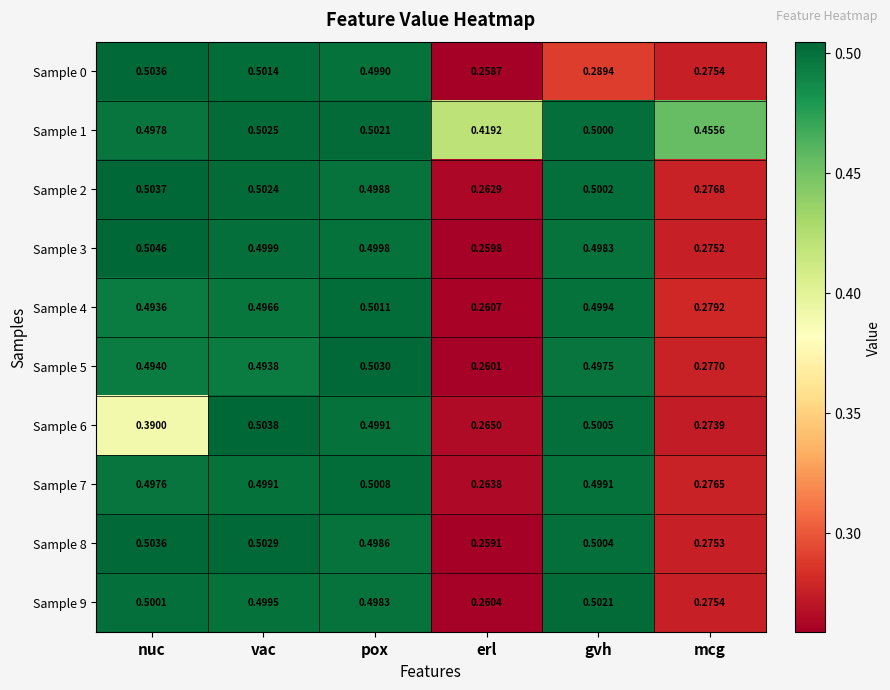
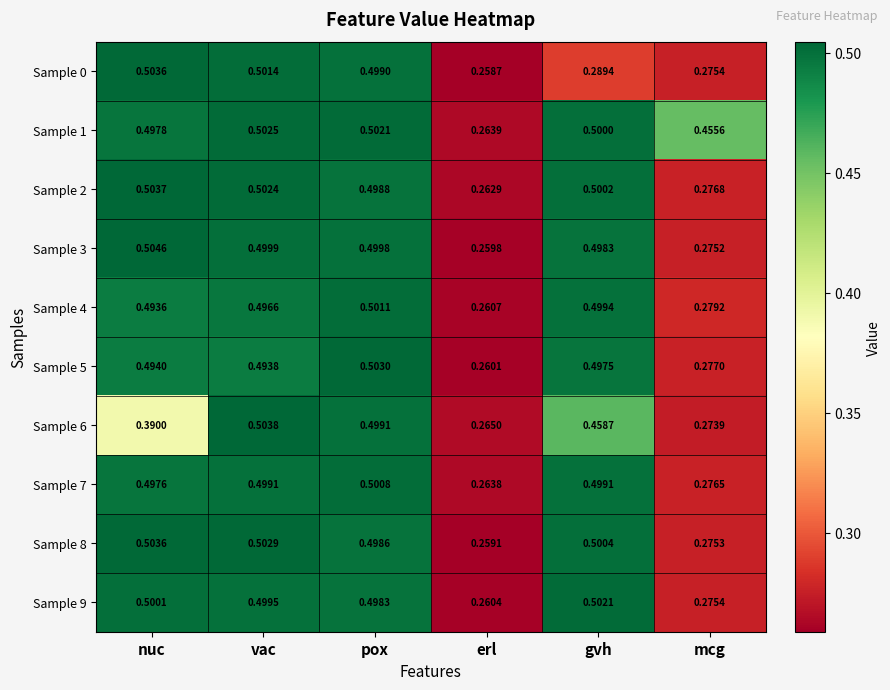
  {
    "Sample 0": {
      "nuc": 0.5036,
      "vac": 0.5014,
      "pox": 0.4990,
      "erl": 0.2587,
      "gvh": 0.2894,
      "mcg": 0.2754
    },
    "Sample 1": {
      "nuc": 0.4978,
      "vac": 0.5025,
      "pox": 0.5021,
-     "erl": 0.4192,
+     "erl": 0.2639,
      "gvh": 0.5000,
      "mcg": 0.4556
    },
    "Sample 2": {
      "nuc": 0.5037,
      "vac": 0.5024,
      "pox": 0.4988,
      "erl": 0.2629,
      "gvh": 0.5002,
      "mcg": 0.2768
    },
    "Sample 3": {
      "nuc": 0.5046,
      "vac": 0.4999,
      "pox": 0.4998,
      "erl": 0.2598,
      "gvh": 0.4983,
      "mcg": 0.2752
    },
    "Sample 4": {
      "nuc": 0.4936,
      "vac": 0.4966,
      "pox": 0.5011,
      "erl": 0.2607,
      "gvh": 0.4994,
      "mcg": 0.2792
    },
    "Sample 5": {
      "nuc": 0.4940,
      "vac": 0.4938,
      "pox": 0.5030,
      "erl": 0.2601,
      "gvh": 0.4975,
      "mcg": 0.2770
    },
    "Sample 6": {
      "nuc": 0.3900,
      "vac": 0.5038,
      "pox": 0.4991,
      "erl": 0.2650,
-     "gvh": 0.5005,
+     "gvh": 0.4587,
      "mcg": 0.2739
    },
    "Sample 7": {
      "nuc": 0.4976,
      "vac": 0.4991,
      "pox": 0.5008,
      "erl": 0.2638,
      "gvh": 0.4991,
      "mcg": 0.2765
    },
    "Sample 8": {
      "nuc": 0.5036,
      "vac": 0.5029,
      "pox": 0.4986,
      "erl": 0.2591,
      "gvh": 0.5004,
      "mcg": 0.2753
    },
    "Sample 9": {
      "nuc": 0.5001,
      "vac": 0.4995,
      "pox": 0.4983,
      "erl": 0.2604,
      "gvh": 0.5021,
      "mcg": 0.2754
    }
  }
